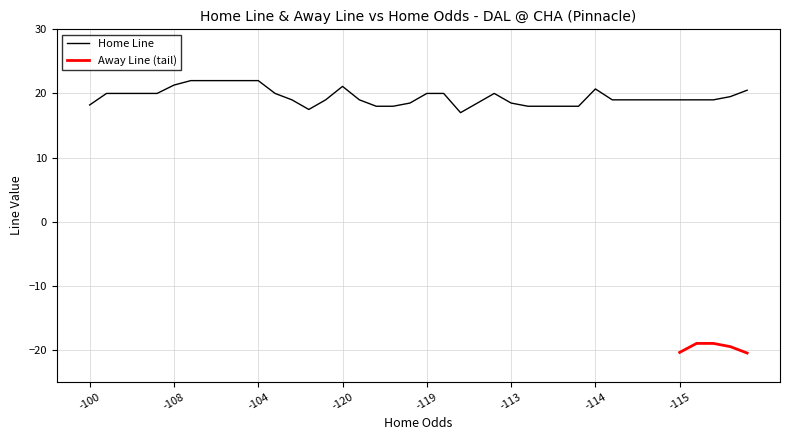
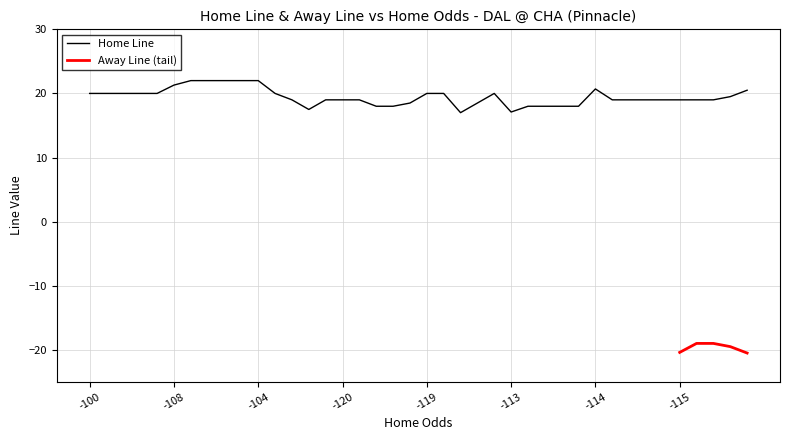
  {
    "Home Line": {
-     "-100": 18,
+     "-100": 20,
      "-108": 21,
      "-104": 22,
-     "-120": 21,
+     "-120": 19,
      "-119": 20,
-     "-113": 19,
+     "-113": 17,
      "-114": 21,
      "-115": 19
    },
    "Away Line (tail)": {
      "-115": -20
    }
  }
